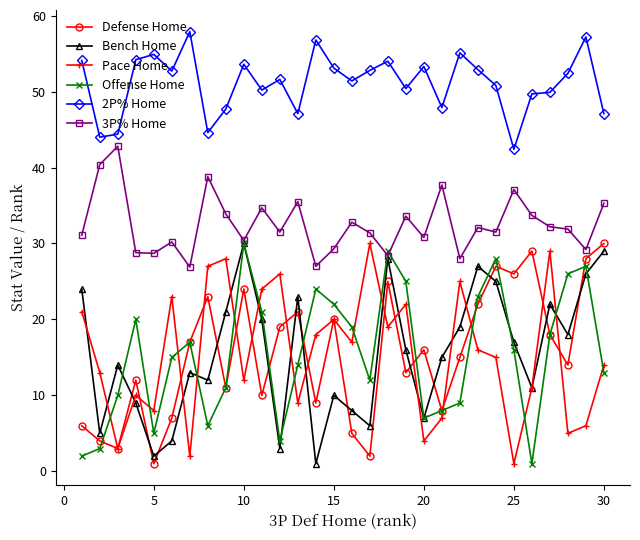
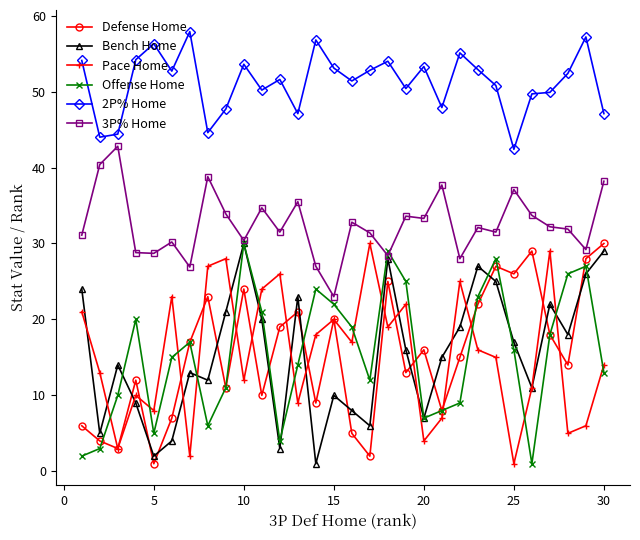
  {
    "Bench Home": {
      "5": 2,
      "15": 10,
      "25": 17,
      "30": 29
    },
    "Offense Home": {
      "5": 5,
      "15": 22,
      "25": 16,
      "30": 13
    },
    "2P% Home": {
-     "5": 55,
+     "5": 56,
      "10": 54,
      "15": 53,
      "20": 53,
      "25": 42,
      "30": 47
    },
    "3P% Home": {
      "5": 29,
      "10": 30,
-     "15": 29,
-     "20": 31,
+     "15": 23,
+     "20": 33,
      "25": 37,
-     "30": 35
+     "30": 38
    }
  }
